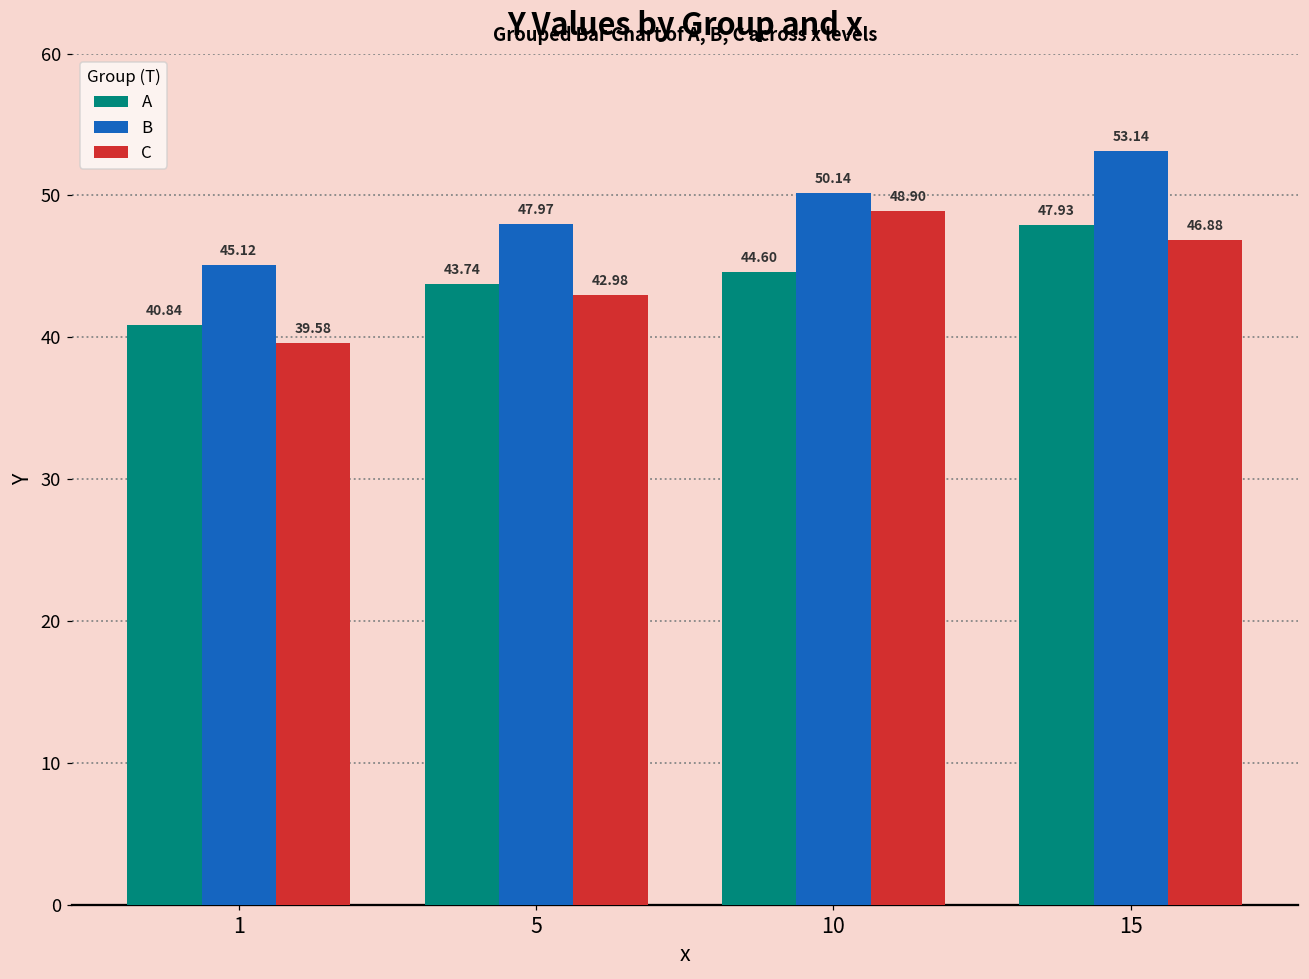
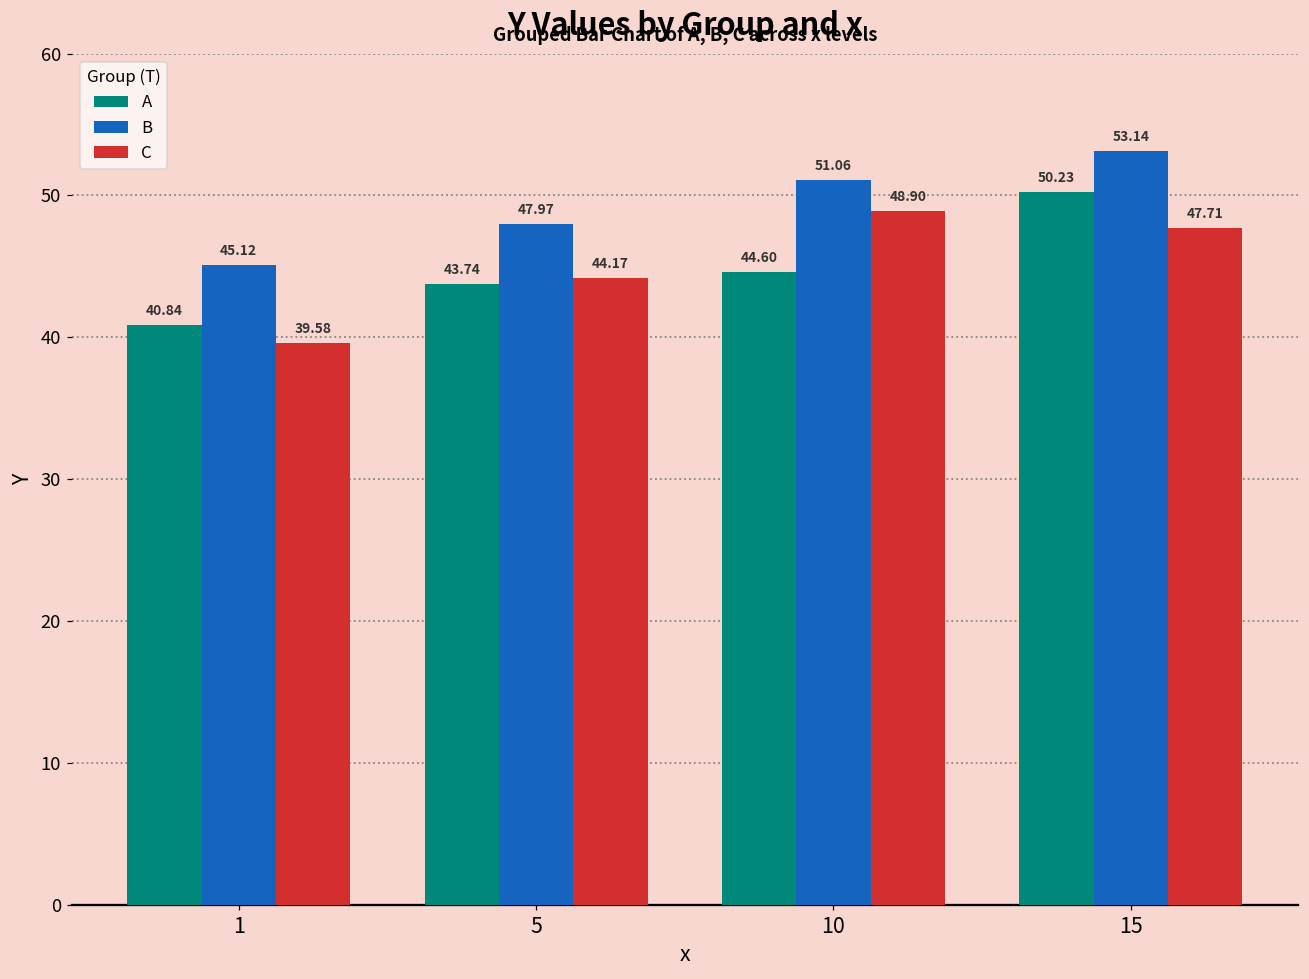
  {
    "A": {
      "1": 40.84,
      "5": 43.74,
      "10": 44.60,
-     "15": 47.93
+     "15": 50.23
    },
    "B": {
      "1": 45.12,
      "5": 47.97,
-     "10": 50.14,
+     "10": 51.06,
      "15": 53.14
    },
    "C": {
      "1": 39.58,
-     "5": 42.98,
+     "5": 44.17,
      "10": 48.90,
-     "15": 46.88
+     "15": 47.71
    }
  }
